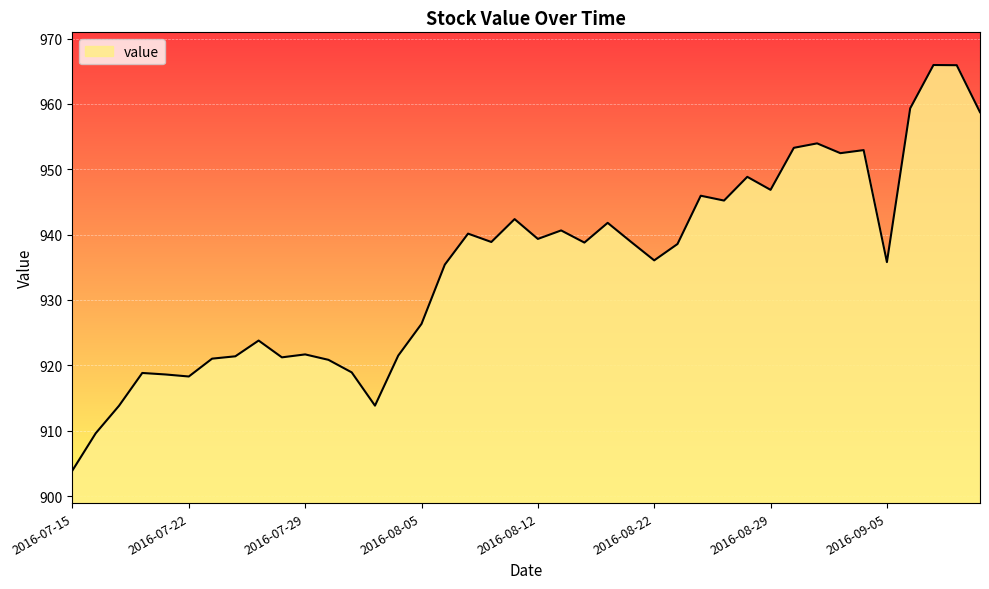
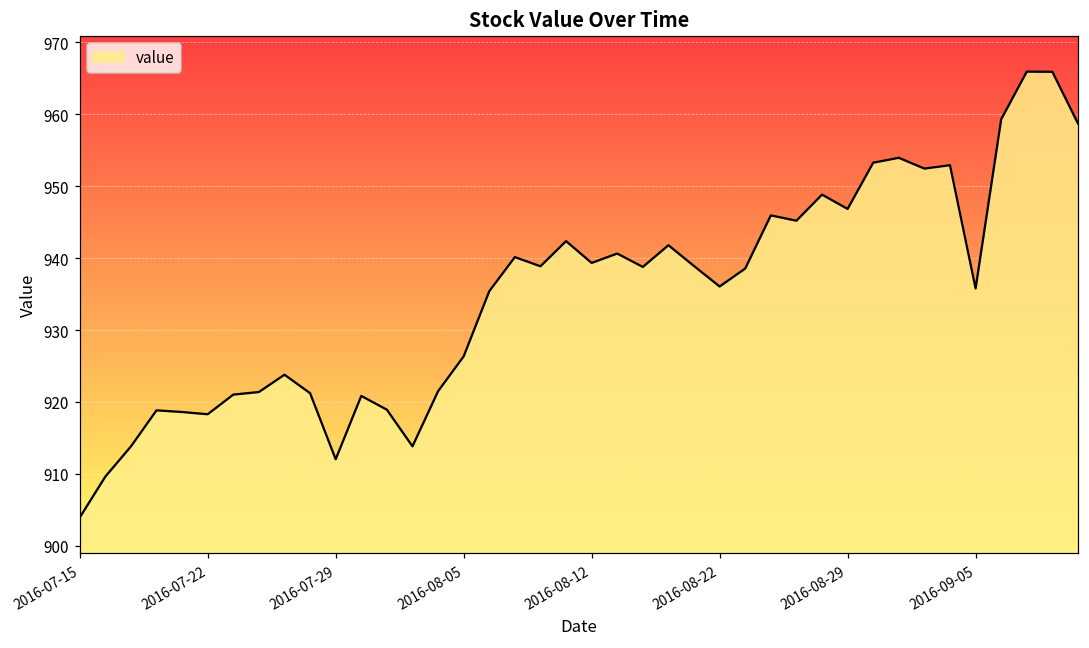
  {
    "2016-07-15": 904,
    "2016-07-22": 918,
-   "2016-07-29": 922,
+   "2016-07-29": 912,
    "2016-08-05": 926,
    "2016-08-12": 939,
    "2016-08-22": 936,
    "2016-08-29": 947,
    "2016-09-05": 936
  }
